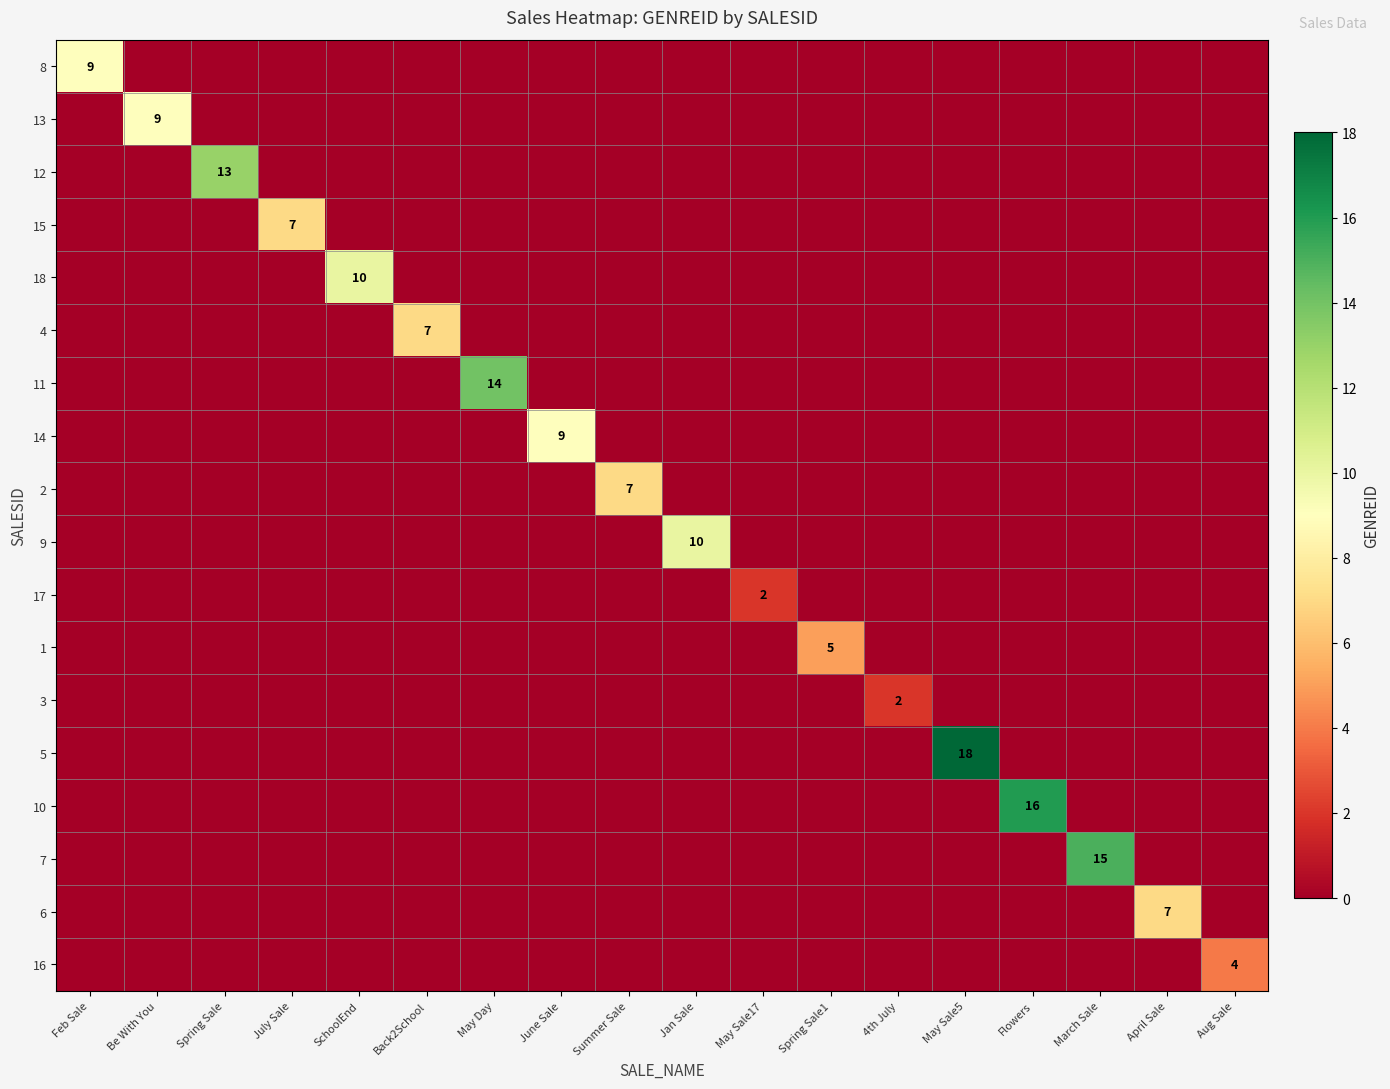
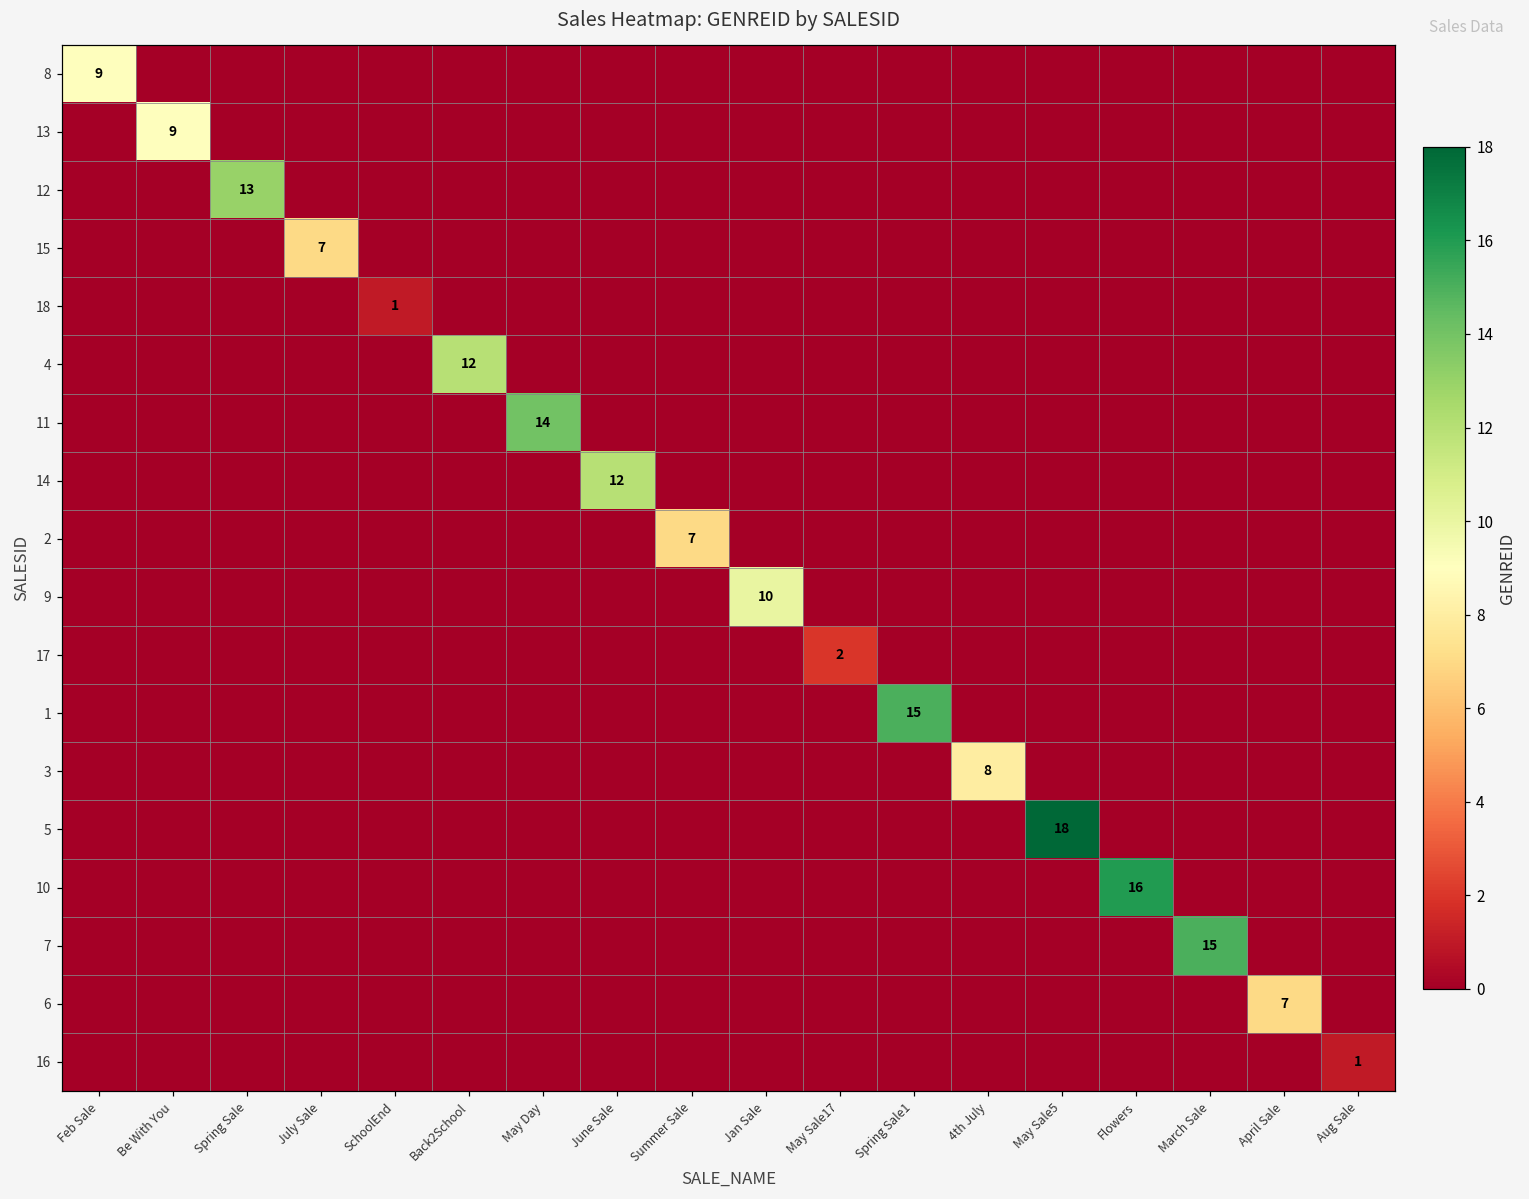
  {
    "8": {
      "Feb Sale": 9
    },
    "13": {
      "Be With You": 9
    },
    "12": {
      "Spring Sale": 13
    },
    "15": {
      "July Sale": 7
    },
    "18": {
-     "SchoolEnd": 10
+     "SchoolEnd": 1
    },
    "4": {
-     "Back2School": 7
+     "Back2School": 12
    },
    "11": {
      "May Day": 14
    },
    "14": {
-     "June Sale": 9
+     "June Sale": 12
    },
    "2": {
      "Summer Sale": 7
    },
    "9": {
      "Jan Sale": 10
    },
    "17": {
      "May Sale17": 2
    },
    "1": {
-     "Spring Sale1": 5
+     "Spring Sale1": 15
    },
    "3": {
-     "4th July": 2
+     "4th July": 8
    },
    "5": {
      "May Sale5": 18
    },
    "10": {
      "Flowers": 16
    },
    "7": {
      "March Sale": 15
    },
    "6": {
      "April Sale": 7
    },
    "16": {
-     "Aug Sale": 4
+     "Aug Sale": 1
    }
  }
